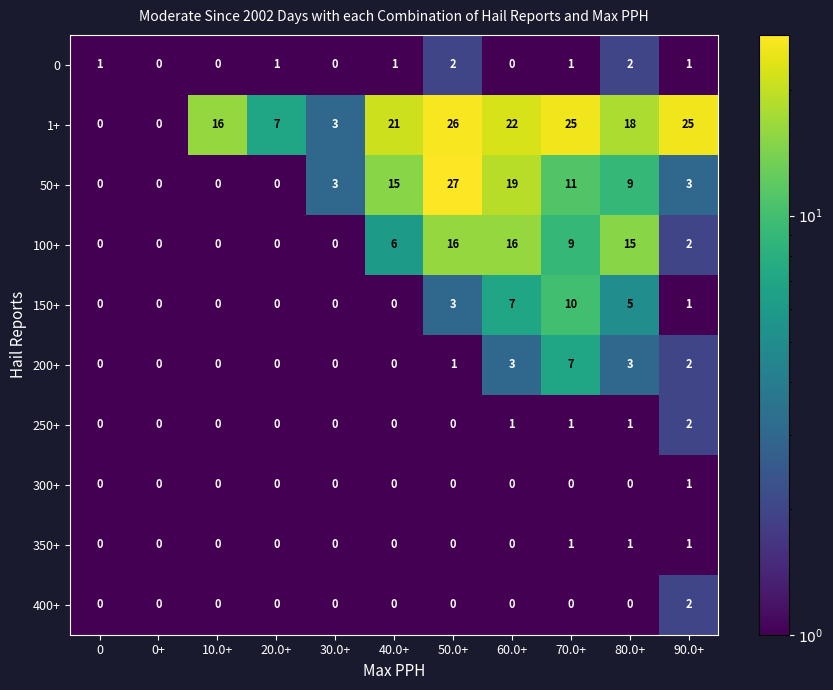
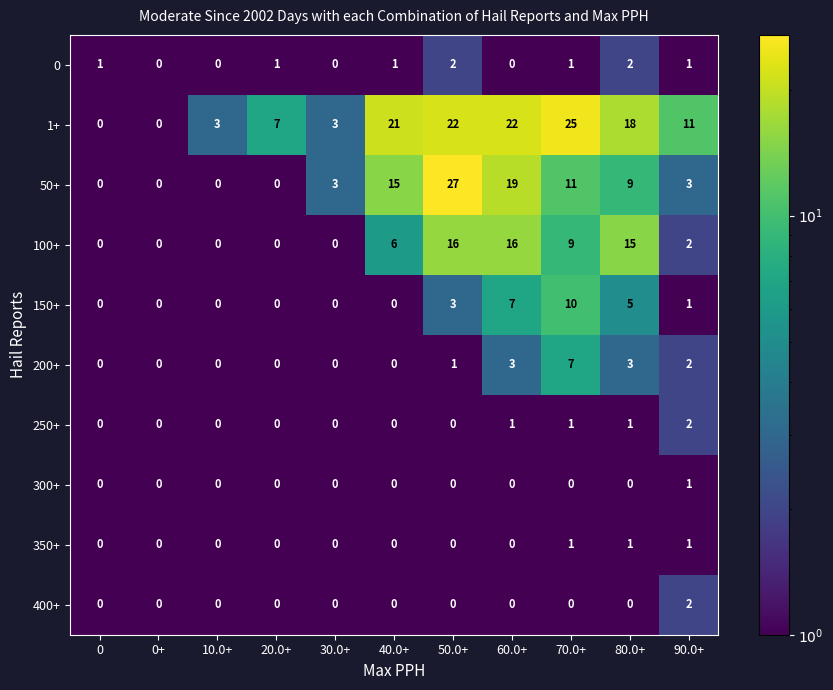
  {
    "0": {
      "0": 1,
      "0+": 0,
      "10.0+": 0,
      "20.0+": 1,
      "30.0+": 0,
      "40.0+": 1,
      "50.0+": 2,
      "60.0+": 0,
      "70.0+": 1,
      "80.0+": 2,
      "90.0+": 1
    },
    "1+": {
      "0": 0,
      "0+": 0,
-     "10.0+": 16,
+     "10.0+": 3,
      "20.0+": 7,
      "30.0+": 3,
      "40.0+": 21,
-     "50.0+": 26,
+     "50.0+": 22,
      "60.0+": 22,
      "70.0+": 25,
      "80.0+": 18,
-     "90.0+": 25
+     "90.0+": 11
    },
    "50+": {
      "0": 0,
      "0+": 0,
      "10.0+": 0,
      "20.0+": 0,
      "30.0+": 3,
      "40.0+": 15,
      "50.0+": 27,
      "60.0+": 19,
      "70.0+": 11,
      "80.0+": 9,
      "90.0+": 3
    },
    "100+": {
      "0": 0,
      "0+": 0,
      "10.0+": 0,
      "20.0+": 0,
      "30.0+": 0,
      "40.0+": 6,
      "50.0+": 16,
      "60.0+": 16,
      "70.0+": 9,
      "80.0+": 15,
      "90.0+": 2
    },
    "150+": {
      "0": 0,
      "0+": 0,
      "10.0+": 0,
      "20.0+": 0,
      "30.0+": 0,
      "40.0+": 0,
      "50.0+": 3,
      "60.0+": 7,
      "70.0+": 10,
      "80.0+": 5,
      "90.0+": 1
    },
    "200+": {
      "0": 0,
      "0+": 0,
      "10.0+": 0,
      "20.0+": 0,
      "30.0+": 0,
      "40.0+": 0,
      "50.0+": 1,
      "60.0+": 3,
      "70.0+": 7,
      "80.0+": 3,
      "90.0+": 2
    },
    "250+": {
      "0": 0,
      "0+": 0,
      "10.0+": 0,
      "20.0+": 0,
      "30.0+": 0,
      "40.0+": 0,
      "50.0+": 0,
      "60.0+": 1,
      "70.0+": 1,
      "80.0+": 1,
      "90.0+": 2
    },
    "300+": {
      "0": 0,
      "0+": 0,
      "10.0+": 0,
      "20.0+": 0,
      "30.0+": 0,
      "40.0+": 0,
      "50.0+": 0,
      "60.0+": 0,
      "70.0+": 0,
      "80.0+": 0,
      "90.0+": 1
    },
    "350+": {
      "0": 0,
      "0+": 0,
      "10.0+": 0,
      "20.0+": 0,
      "30.0+": 0,
      "40.0+": 0,
      "50.0+": 0,
      "60.0+": 0,
      "70.0+": 1,
      "80.0+": 1,
      "90.0+": 1
    },
    "400+": {
      "0": 0,
      "0+": 0,
      "10.0+": 0,
      "20.0+": 0,
      "30.0+": 0,
      "40.0+": 0,
      "50.0+": 0,
      "60.0+": 0,
      "70.0+": 0,
      "80.0+": 0,
      "90.0+": 2
    }
  }
